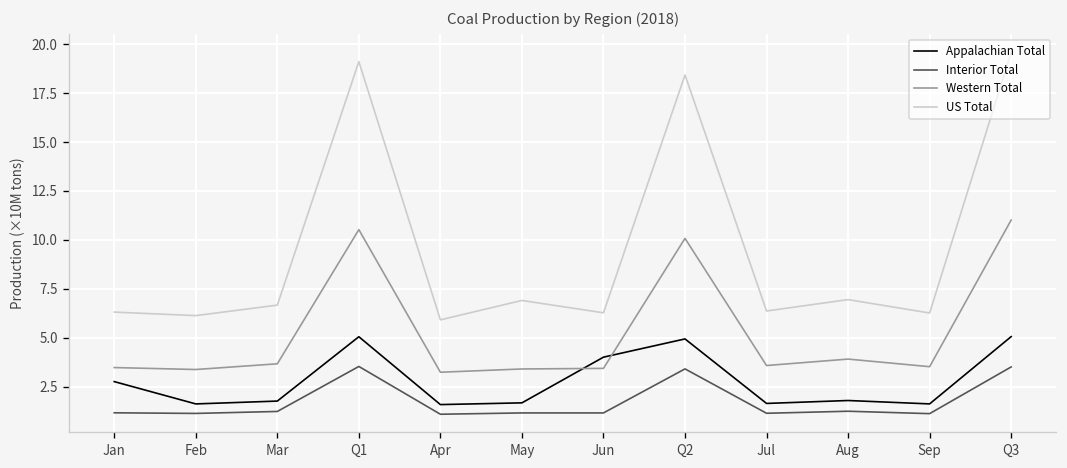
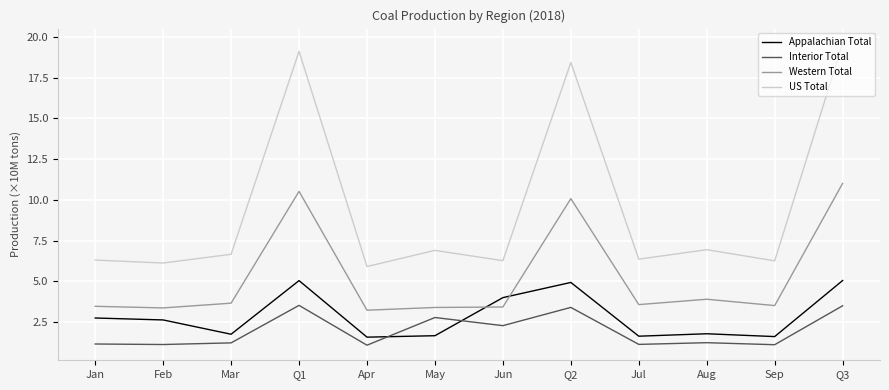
  {
    "Appalachian Total": {
      "Jan": 2.8,
-     "Feb": 1.6,
+     "Feb": 2.6,
      "Mar": 1.8,
      "Q1": 5.1,
      "Apr": 1.6,
      "May": 1.7,
      "Jun": 4.0,
      "Q2": 4.9,
      "Jul": 1.6,
      "Aug": 1.8,
      "Sep": 1.6,
      "Q3": 5.1
    },
    "Interior Total": {
      "Jan": 1.2,
      "Feb": 1.1,
      "Mar": 1.2,
      "Q1": 3.5,
      "Apr": 1.1,
-     "May": 1.2,
-     "Jun": 1.2,
+     "May": 2.8,
+     "Jun": 2.3,
      "Q2": 3.4,
      "Jul": 1.1,
      "Aug": 1.2,
      "Sep": 1.1,
      "Q3": 3.5
    },
    "Western Total": {
      "Jan": 3.5,
      "Feb": 3.4,
      "Mar": 3.7,
      "Q1": 10.5,
      "Apr": 3.2,
      "May": 3.4,
      "Jun": 3.4,
      "Q2": 10.1,
      "Jul": 3.6,
      "Aug": 3.9,
      "Sep": 3.5,
      "Q3": 11.0
    },
    "US Total": {
      "Jan": 6.3,
      "Feb": 6.1,
      "Mar": 6.7,
      "Q1": 19.1,
      "Apr": 5.9,
      "May": 6.9,
      "Jun": 6.3,
      "Q2": 18.4,
      "Jul": 6.4,
      "Aug": 6.9,
      "Sep": 6.3
    }
  }
